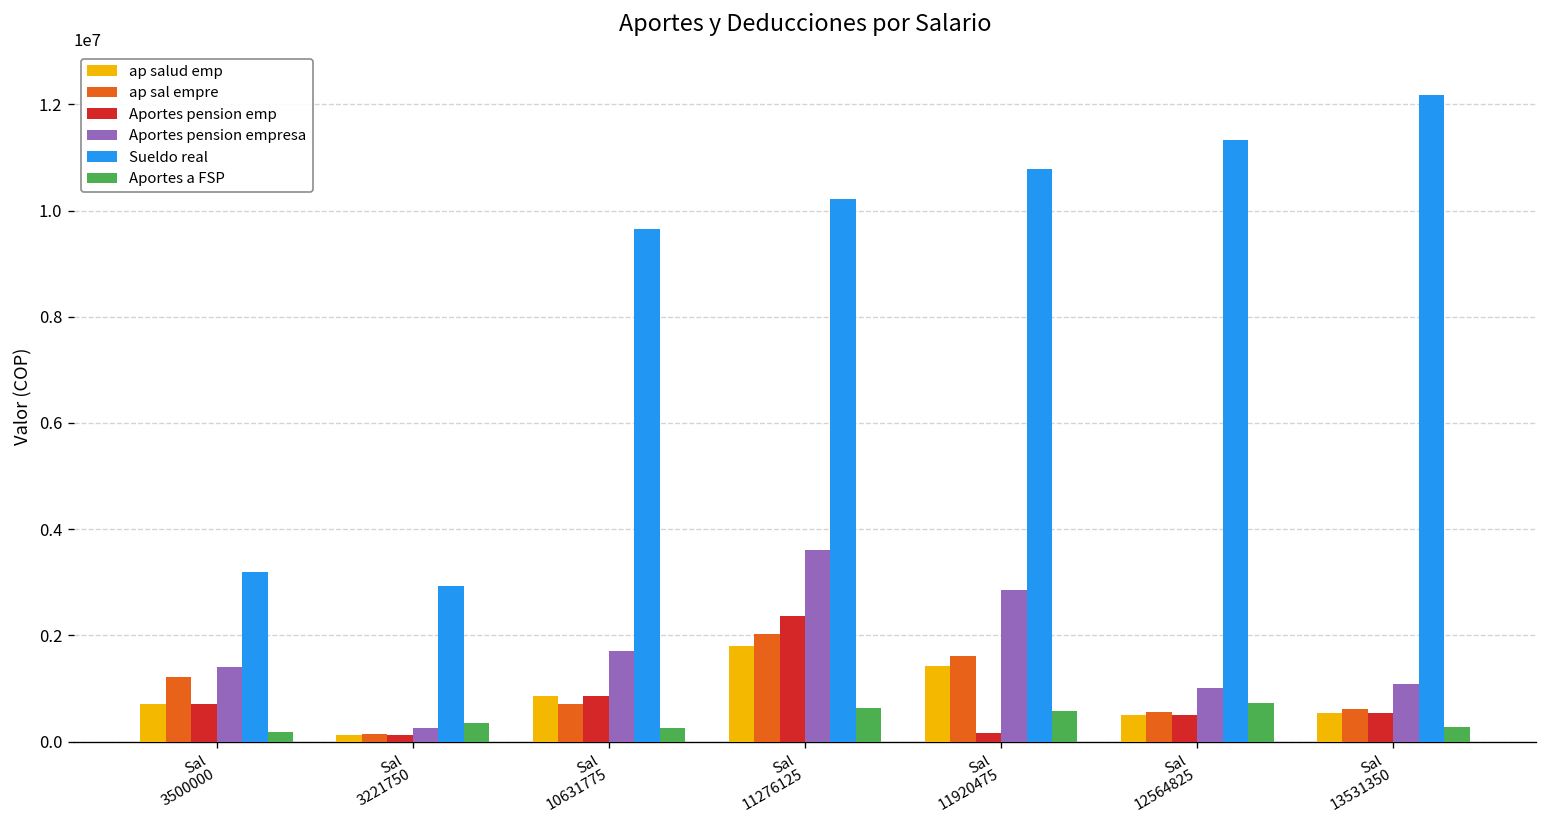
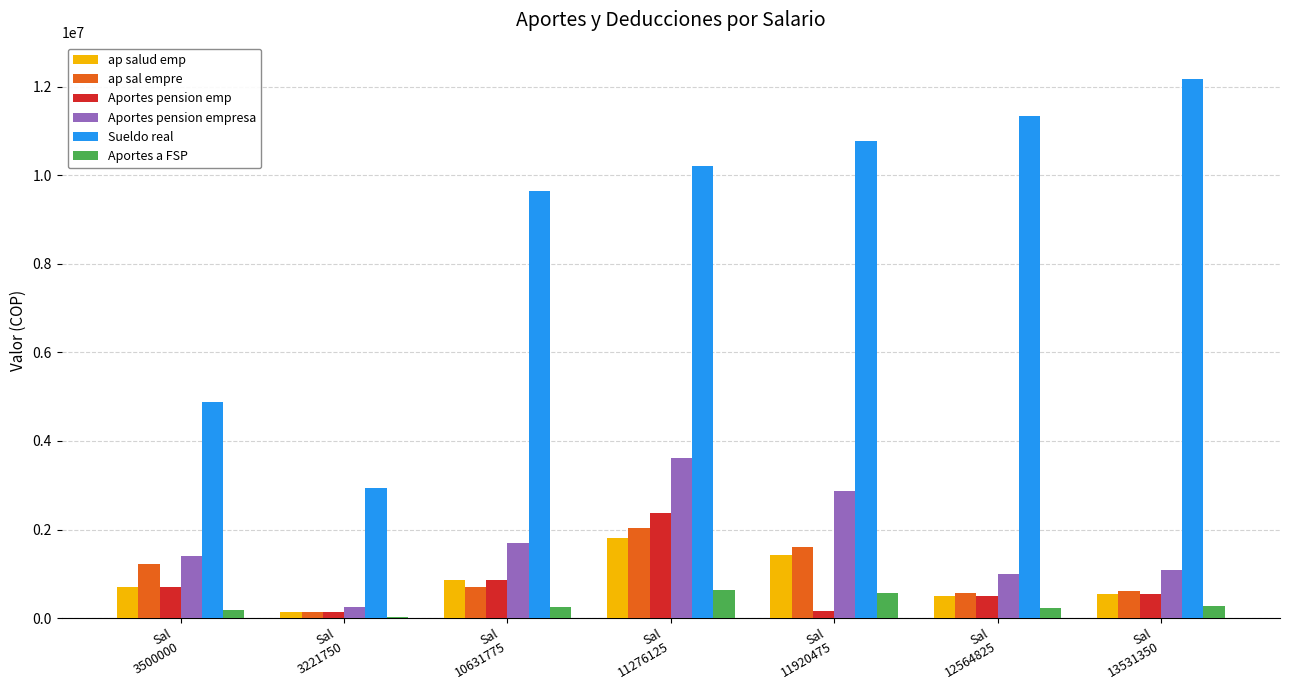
  {
    "ap salud emp": {
      "Sal 3500000": 700000,
      "Sal 3221750": 100000,
      "Sal 10631775": 900000,
      "Sal 11276125": 1800000,
      "Sal 11920475": 1400000,
      "Sal 12564825": 500000,
      "Sal 13531350": 500000
    },
    "ap sal empre": {
      "Sal 3500000": 1200000,
      "Sal 3221750": 100000,
      "Sal 10631775": 700000,
      "Sal 11276125": 2000000,
      "Sal 11920475": 1600000,
      "Sal 12564825": 600000,
      "Sal 13531350": 600000
    },
    "Aportes pension emp": {
      "Sal 3500000": 700000,
      "Sal 3221750": 100000,
      "Sal 10631775": 900000,
      "Sal 11276125": 2400000,
      "Sal 11920475": 200000,
      "Sal 12564825": 500000,
      "Sal 13531350": 500000
    },
    "Aportes pension empresa": {
      "Sal 3500000": 1400000,
      "Sal 3221750": 300000,
      "Sal 10631775": 1700000,
      "Sal 11276125": 3600000,
      "Sal 11920475": 2900000,
      "Sal 12564825": 1000000,
      "Sal 13531350": 1100000
    },
    "Sueldo real": {
-     "Sal 3500000": 3200000,
+     "Sal 3500000": 4900000,
      "Sal 3221750": 2900000,
      "Sal 10631775": 9700000,
      "Sal 11276125": 10200000,
      "Sal 11920475": 10800000,
      "Sal 12564825": 11300000,
      "Sal 13531350": 12200000
    },
    "Aportes a FSP": {
      "Sal 3500000": 200000,
-     "Sal 3221750": 400000,
+     "Sal 3221750": 0,
      "Sal 10631775": 300000,
      "Sal 11276125": 600000,
      "Sal 11920475": 600000,
-     "Sal 12564825": 700000,
+     "Sal 12564825": 200000,
      "Sal 13531350": 300000
    }
  }
